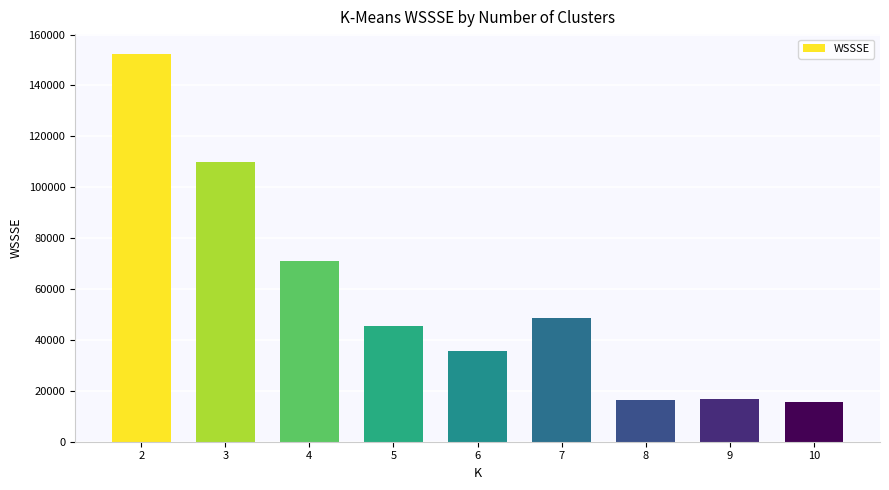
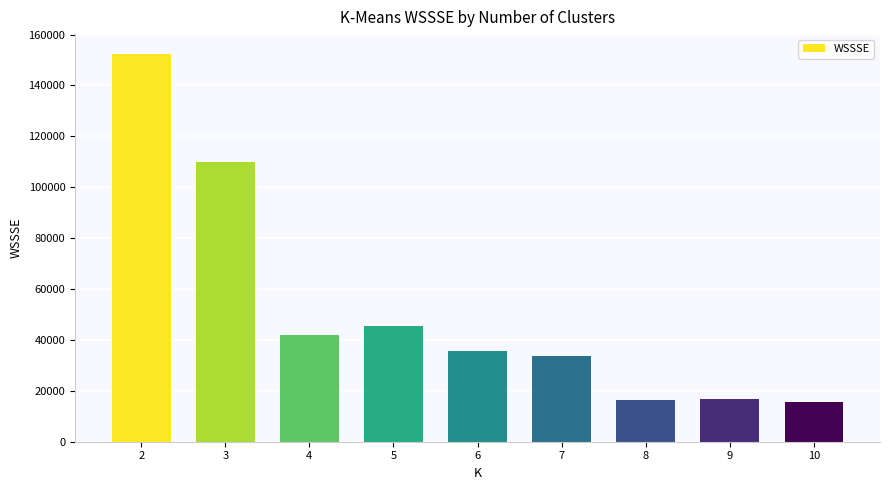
  {
    "2": 153000,
    "3": 110000,
-   "4": 71000,
+   "4": 42000,
    "5": 46000,
    "6": 36000,
-   "7": 49000,
+   "7": 34000,
    "8": 16000,
    "9": 17000,
    "10": 16000
  }
